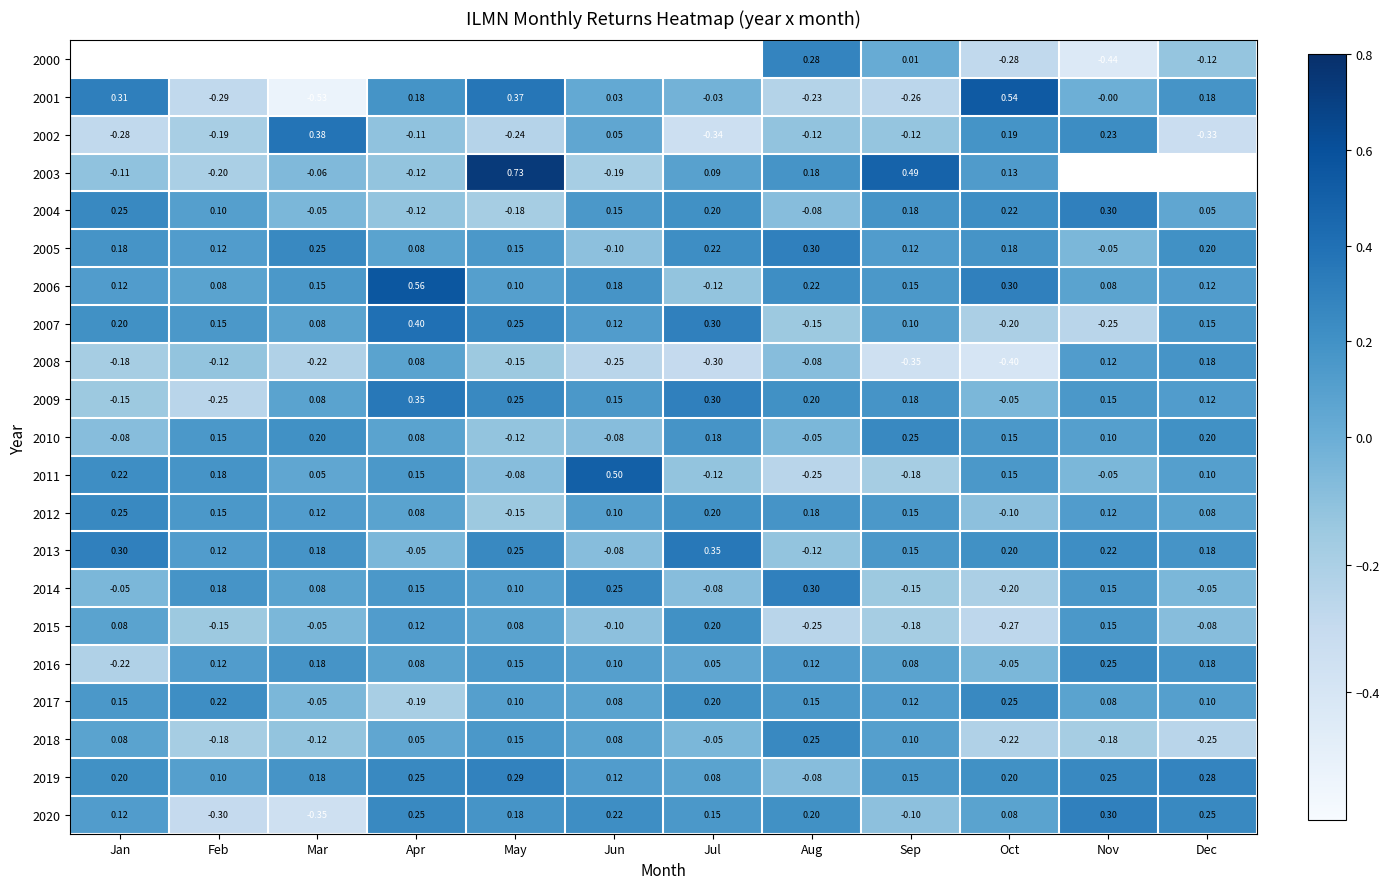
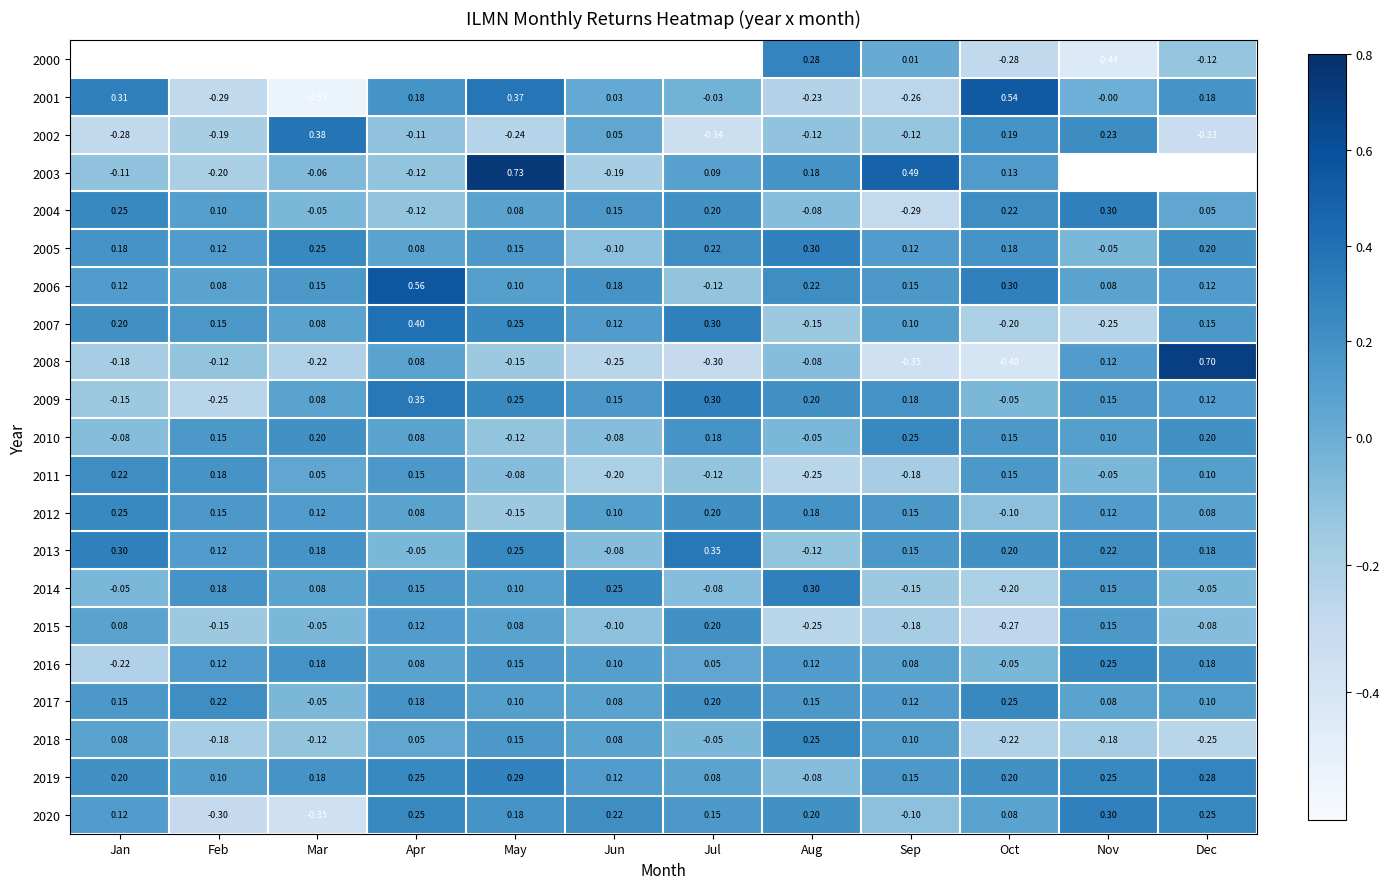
  {
    "2004": {
      "Jan": 0.25,
      "Feb": 0.10,
      "Mar": -0.05,
      "Apr": -0.12,
-     "May": -0.18,
+     "May": 0.08,
      "Jun": 0.15,
      "Jul": 0.20,
      "Aug": -0.08,
-     "Sep": 0.18,
+     "Sep": -0.29,
      "Oct": 0.22,
      "Nov": 0.30,
      "Dec": 0.05
    },
    "2008": {
      "Jan": -0.18,
      "Feb": -0.12,
      "Mar": -0.22,
      "Apr": 0.08,
      "May": -0.15,
      "Jun": -0.25,
      "Jul": -0.30,
      "Aug": -0.08,
      "Sep": -0.35,
      "Nov": 0.12,
-     "Dec": 0.18
+     "Dec": 0.70
    },
    "2011": {
      "Jan": 0.22,
      "Feb": 0.18,
      "Mar": 0.05,
      "Apr": 0.15,
      "May": -0.08,
-     "Jun": 0.50,
+     "Jun": -0.20,
      "Jul": -0.12,
      "Aug": -0.25,
      "Sep": -0.18,
      "Oct": 0.15,
      "Nov": -0.05,
      "Dec": 0.10
    },
    "2017": {
      "Jan": 0.15,
      "Feb": 0.22,
      "Mar": -0.05,
-     "Apr": -0.19,
+     "Apr": 0.18,
      "May": 0.10,
      "Jun": 0.08,
      "Jul": 0.20,
      "Aug": 0.15,
      "Sep": 0.12,
      "Oct": 0.25,
      "Nov": 0.08,
      "Dec": 0.10
    }
  }
